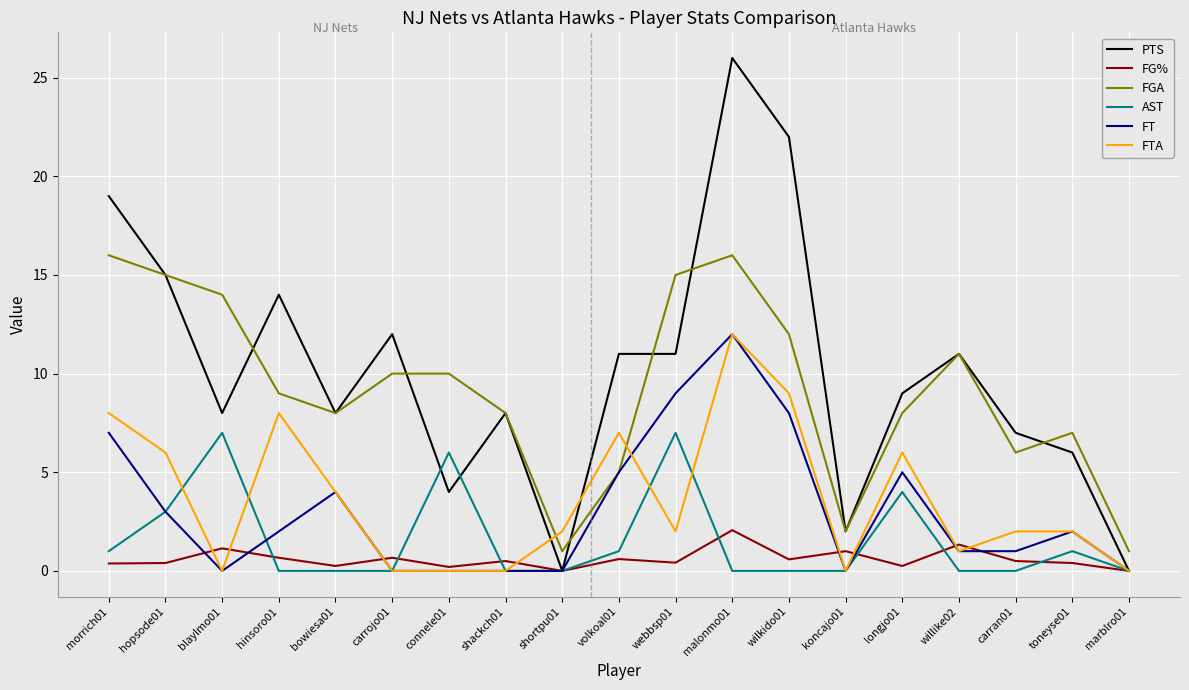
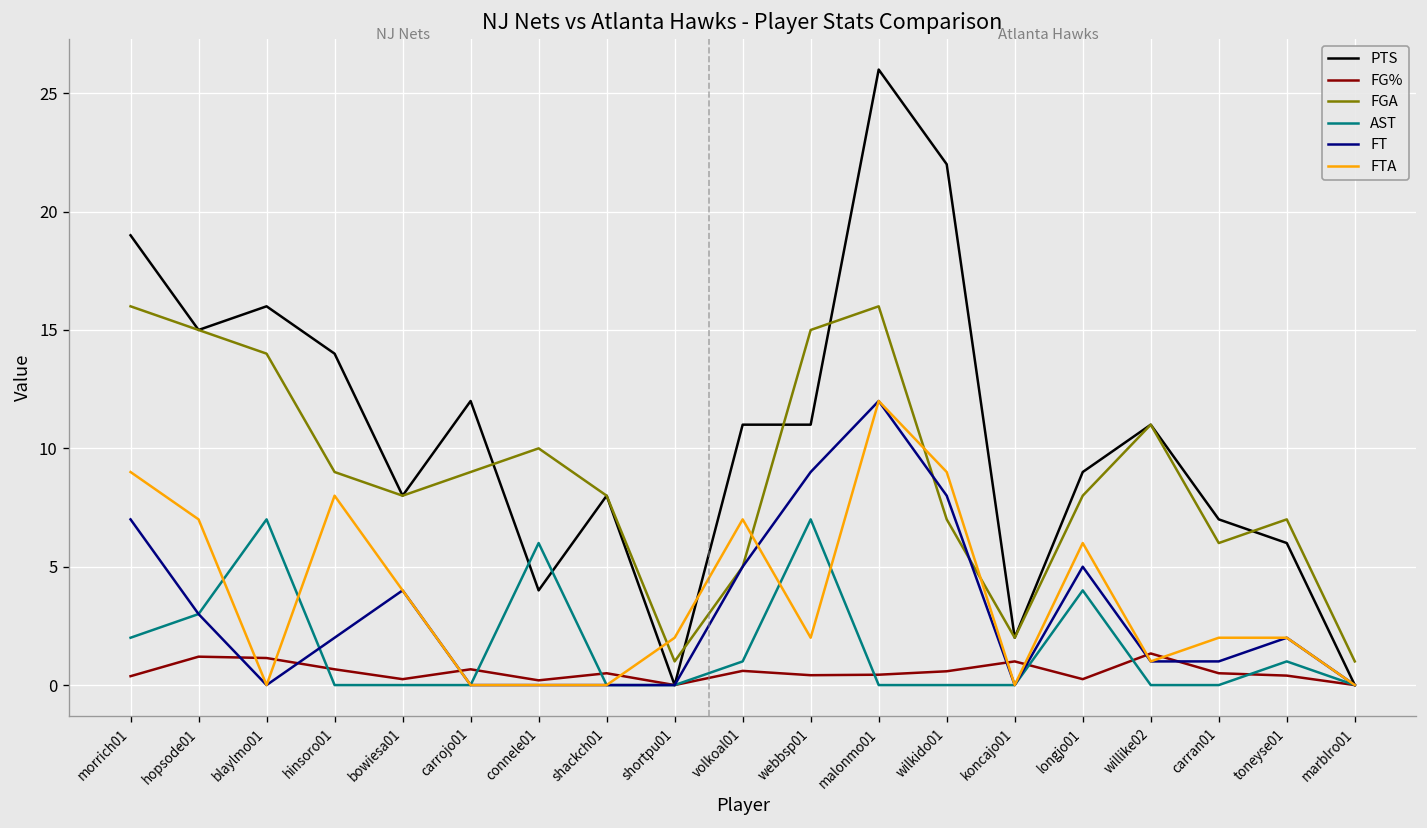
  {
    "PTS": {
      "morrich01": 19,
-     "blaylmo01": 8,
+     "blaylmo01": 16,
      "hinsoro01": 14,
      "carrojo01": 12,
      "connele01": 4,
      "volkoal01": 11,
      "webbsp01": 11,
      "malonmo01": 26,
      "wilkido01": 22,
      "longjo01": 9,
      "carran01": 7,
      "toneyse01": 6
    },
    "FG%": {
      "morrich01": 0.4,
-     "hopsode01": 0.4,
+     "hopsode01": 1.2,
      "blaylmo01": 1.1,
      "hinsoro01": 0.7,
      "bowiesa01": 0.3,
      "carrojo01": 0.7,
      "connele01": 0.2,
      "shackch01": 0.5,
      "volkoal01": 0.6,
      "webbsp01": 0.4,
-     "malonmo01": 2.1,
+     "malonmo01": 0.4,
      "wilkido01": 0.6,
      "koncajo01": 1.0,
      "longjo01": 0.3,
      "willike02": 1.3,
      "carran01": 0.5,
      "toneyse01": 0.4
    },
    "FGA": {
      "morrich01": 16,
      "blaylmo01": 14,
      "hinsoro01": 9,
-     "carrojo01": 10,
+     "carrojo01": 9,
      "connele01": 10,
      "shortpu01": 1,
      "webbsp01": 15,
      "malonmo01": 16,
-     "wilkido01": 12,
+     "wilkido01": 7,
      "longjo01": 8,
      "carran01": 6,
      "toneyse01": 7,
      "marblro01": 1
    },
    "AST": {
-     "morrich01": 1,
+     "morrich01": 2,
      "blaylmo01": 7,
      "hinsoro01": 0,
      "bowiesa01": 0,
      "connele01": 6,
      "volkoal01": 1,
      "webbsp01": 7,
      "malonmo01": 0,
      "wilkido01": 0,
      "longjo01": 4,
      "willike02": 0,
      "carran01": 0,
      "toneyse01": 1
    },
    "FT": {
      "morrich01": 7.0,
      "hinsoro01": 2.0,
      "webbsp01": 9.0,
      "wilkido01": 8.0,
      "longjo01": 5.0,
      "carran01": 1.0
    },
    "FTA": {
-     "morrich01": 8,
-     "hopsode01": 6,
+     "morrich01": 9,
+     "hopsode01": 7,
      "hinsoro01": 8,
      "shortpu01": 2,
      "volkoal01": 7,
      "webbsp01": 2,
      "wilkido01": 9,
      "longjo01": 6,
      "carran01": 2
    }
  }
